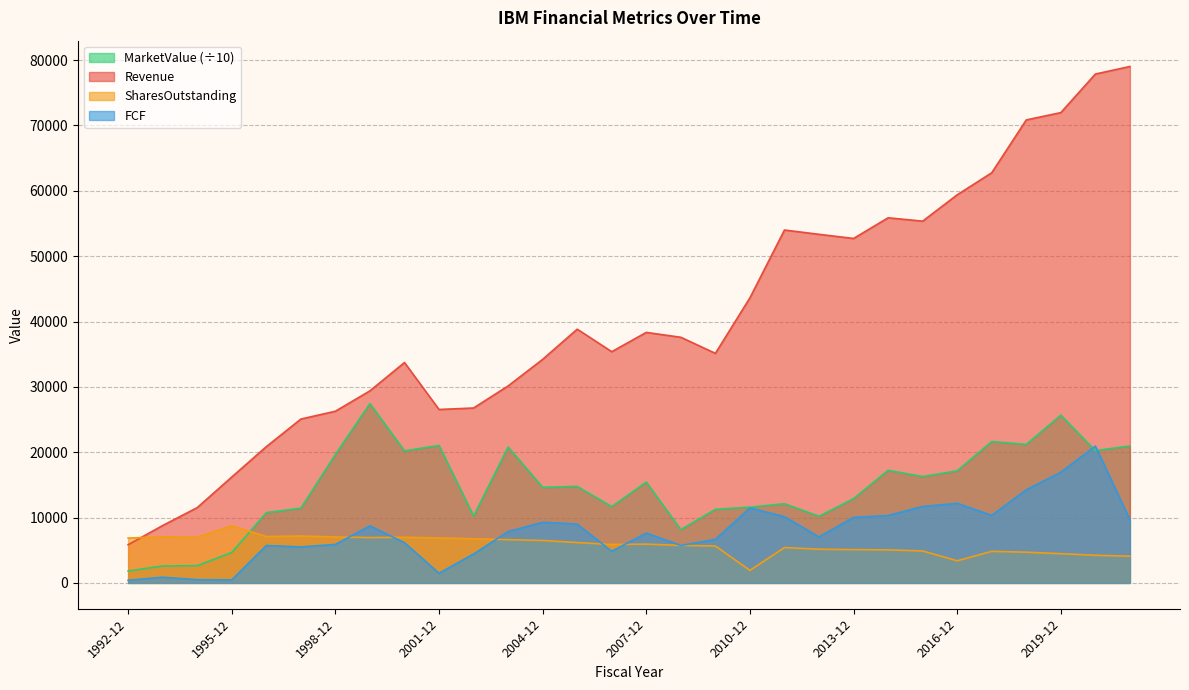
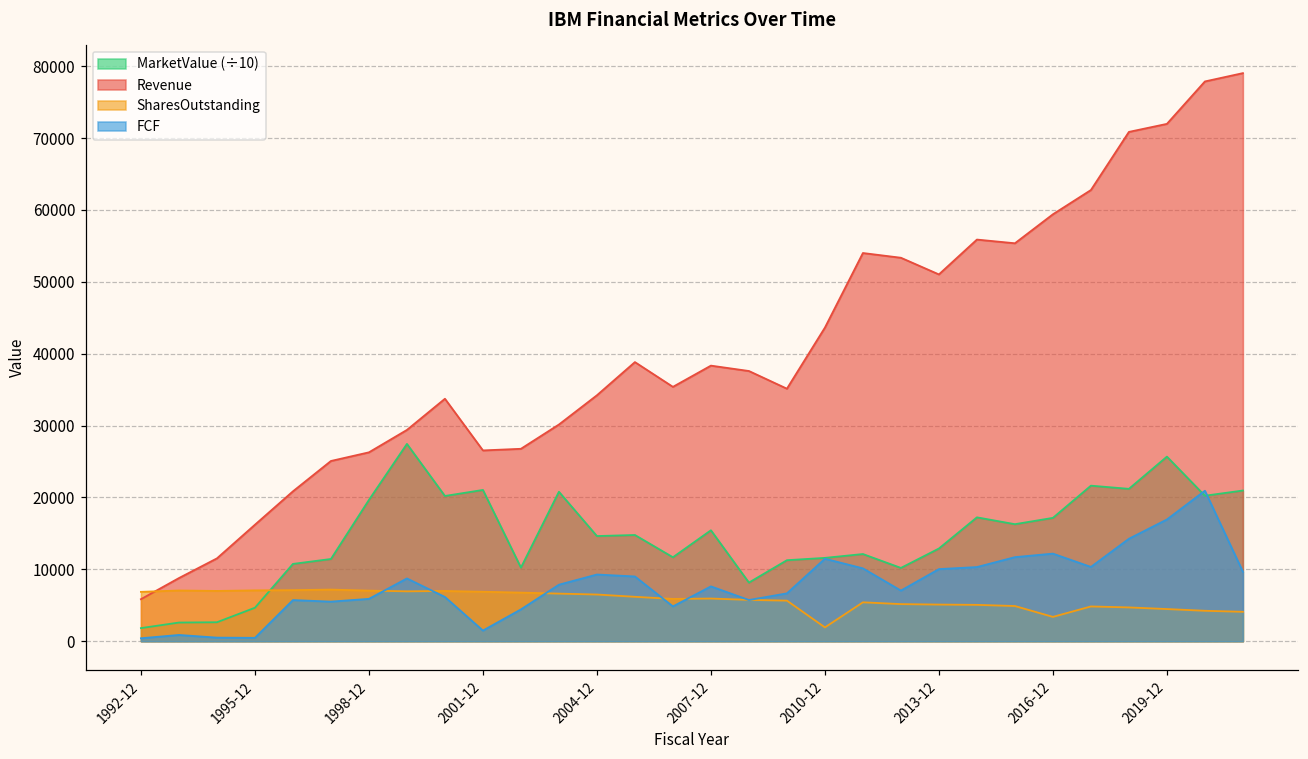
  {
    "MarketValue (÷10)": {
      "1992-12": 2000,
      "1995-12": 5000,
      "1998-12": 20000,
      "2001-12": 21000,
      "2004-12": 15000,
      "2007-12": 15000,
      "2013-12": 13000,
      "2016-12": 17000,
      "2019-12": 26000
    },
    "Revenue": {
      "1992-12": 6000,
      "1995-12": 16000,
      "1998-12": 26000,
      "2001-12": 27000,
      "2004-12": 34000,
      "2007-12": 38000,
      "2010-12": 44000,
-     "2013-12": 53000,
+     "2013-12": 51000,
      "2016-12": 59000,
      "2019-12": 72000
    },
    "SharesOutstanding": {
      "1992-12": 7000,
-     "1995-12": 9000,
+     "1995-12": 7000,
      "1998-12": 7000,
      "2001-12": 7000,
      "2004-12": 6000,
      "2007-12": 6000,
      "2010-12": 2000,
      "2013-12": 5000,
      "2016-12": 3000,
      "2019-12": 4000
    },
    "FCF": {
      "1992-12": 0,
      "1995-12": 0,
      "1998-12": 6000,
      "2001-12": 1000,
      "2004-12": 9000,
      "2007-12": 8000,
      "2013-12": 10000,
      "2016-12": 12000,
      "2019-12": 17000
    }
  }
